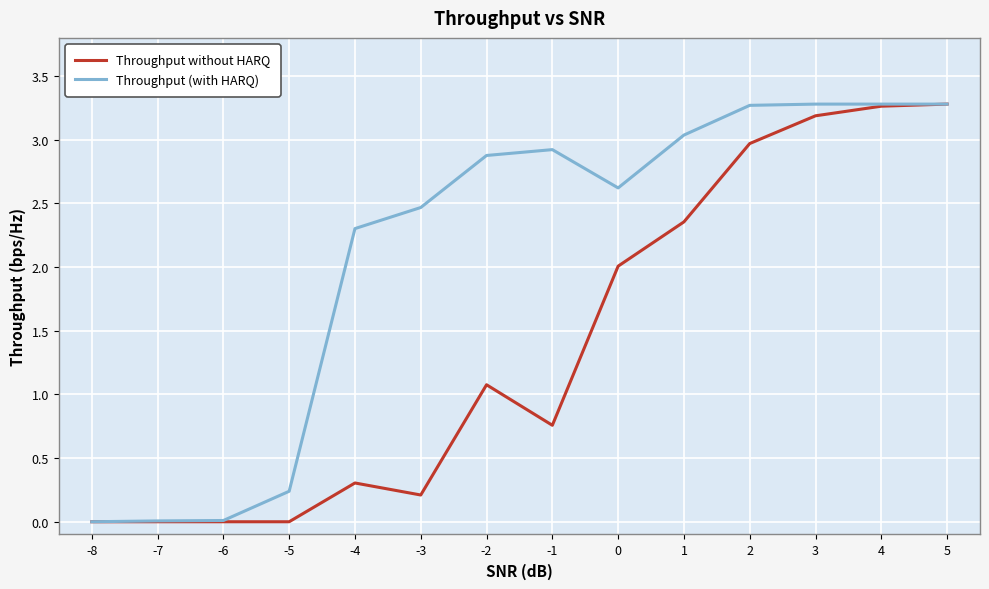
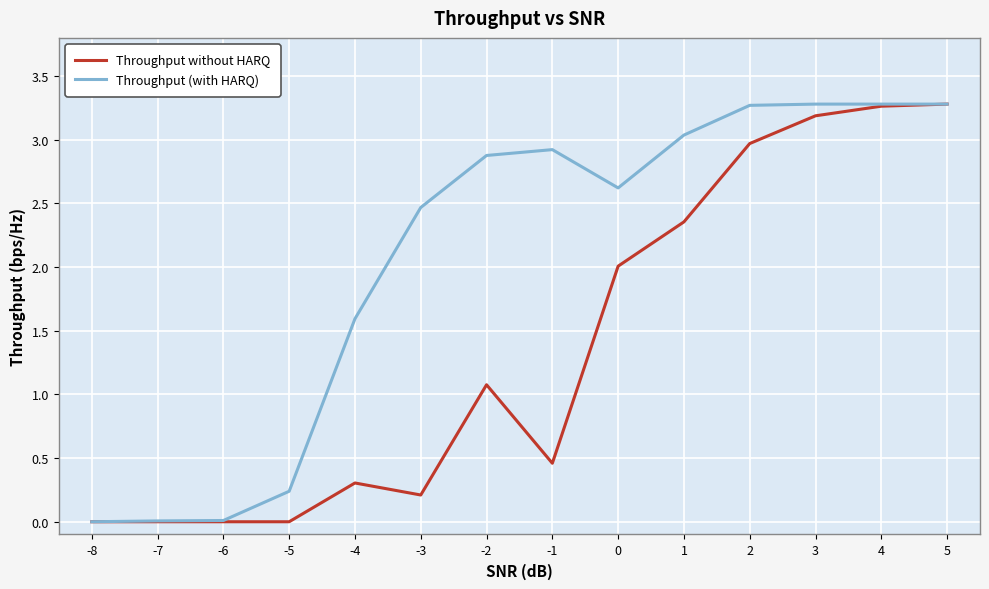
  {
    "Throughput without HARQ": {
      "-5": 0.00,
      "-4": 0.30,
      "-3": 0.21,
      "-2": 1.08,
-     "-1": 0.76,
+     "-1": 0.46,
      "0": 2.01,
      "1": 2.36,
      "2": 2.97,
      "3": 3.19
    },
    "Throughput (with HARQ)": {
      "-5": 0.24,
-     "-4": 2.30,
+     "-4": 1.59,
      "-3": 2.47,
      "-2": 2.88,
      "-1": 2.92,
      "0": 2.62,
      "1": 3.04,
      "2": 3.27,
      "3": 3.28
    }
  }
